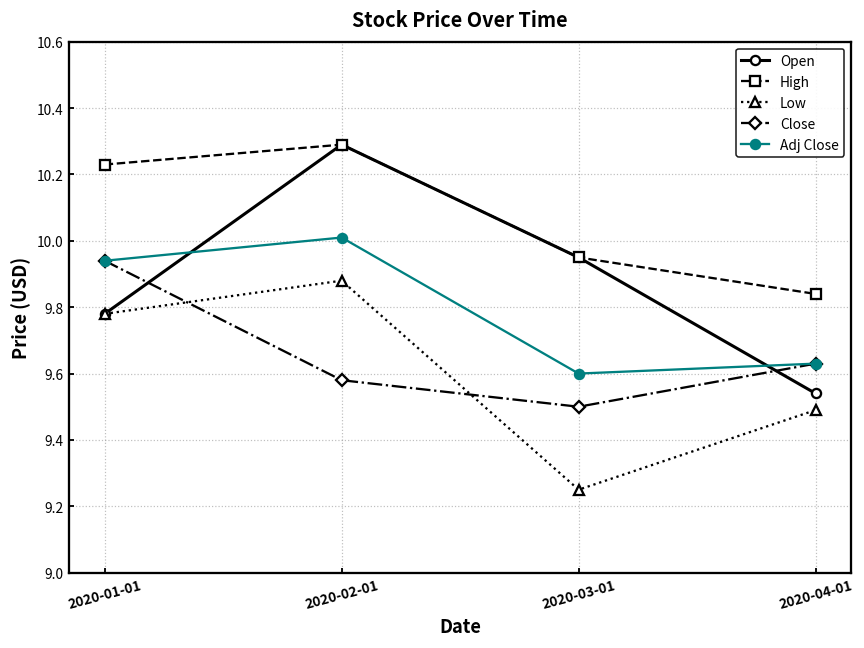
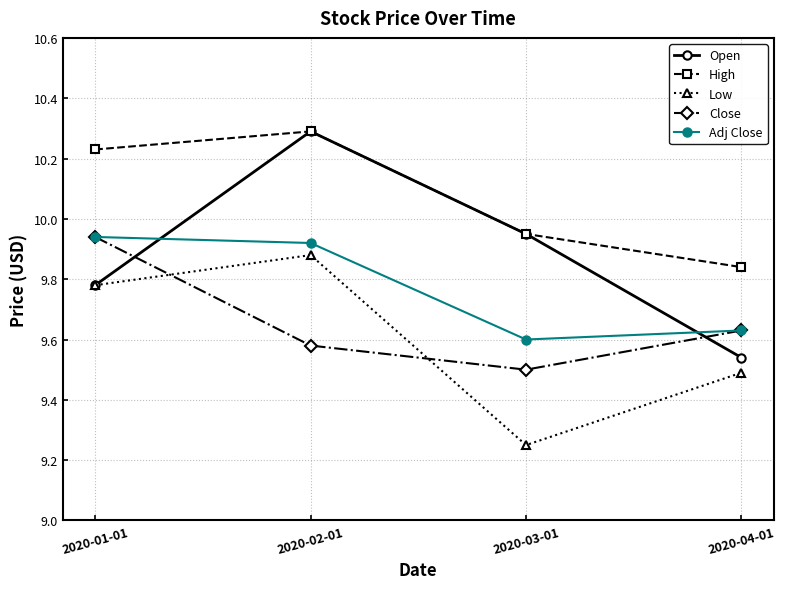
  {
    "Adj Close": {
-     "2020-02-01": 10.01,
+     "2020-02-01": 9.92,
      "2020-03-01": 9.60
    }
  }
